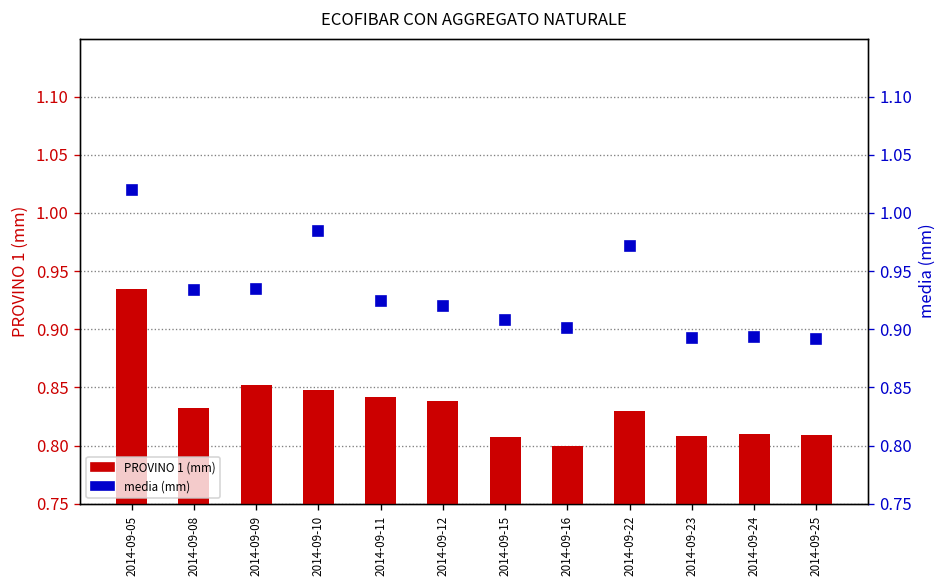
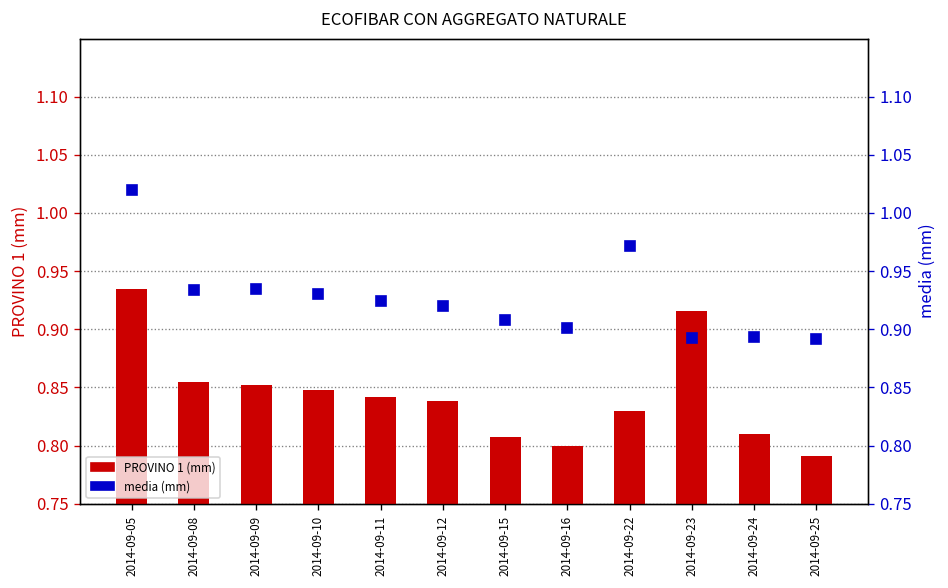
  {
    "PROVINO 1 (mm)": {
      "2014-09-05": 0.94,
-     "2014-09-08": 0.83,
+     "2014-09-08": 0.86,
      "2014-09-09": 0.85,
      "2014-09-10": 0.85,
      "2014-09-11": 0.84,
      "2014-09-12": 0.84,
      "2014-09-15": 0.81,
      "2014-09-16": 0.80,
      "2014-09-22": 0.83,
-     "2014-09-23": 0.81,
+     "2014-09-23": 0.92,
      "2014-09-24": 0.81,
-     "2014-09-25": 0.81
+     "2014-09-25": 0.79
    },
    "media (mm)": {
      "2014-09-05": 1.02,
      "2014-09-08": 0.93,
      "2014-09-09": 0.93,
-     "2014-09-10": 0.98,
+     "2014-09-10": 0.93,
      "2014-09-11": 0.92,
      "2014-09-12": 0.92,
      "2014-09-15": 0.91,
      "2014-09-16": 0.90,
      "2014-09-22": 0.97,
      "2014-09-23": 0.89,
      "2014-09-24": 0.89,
      "2014-09-25": 0.89
    }
  }
